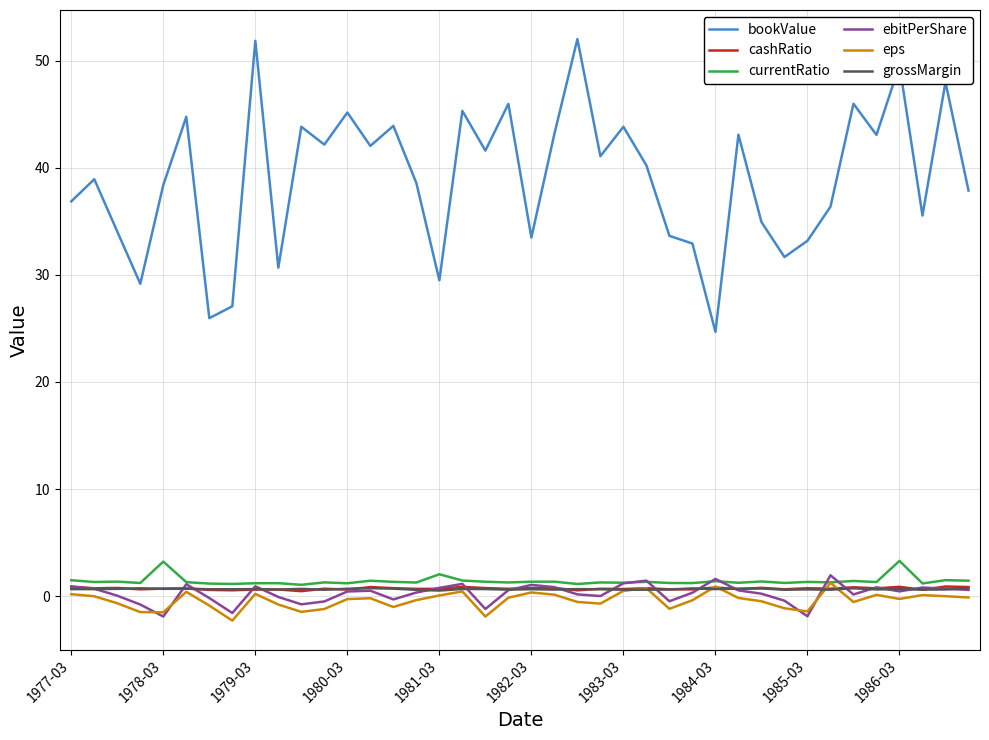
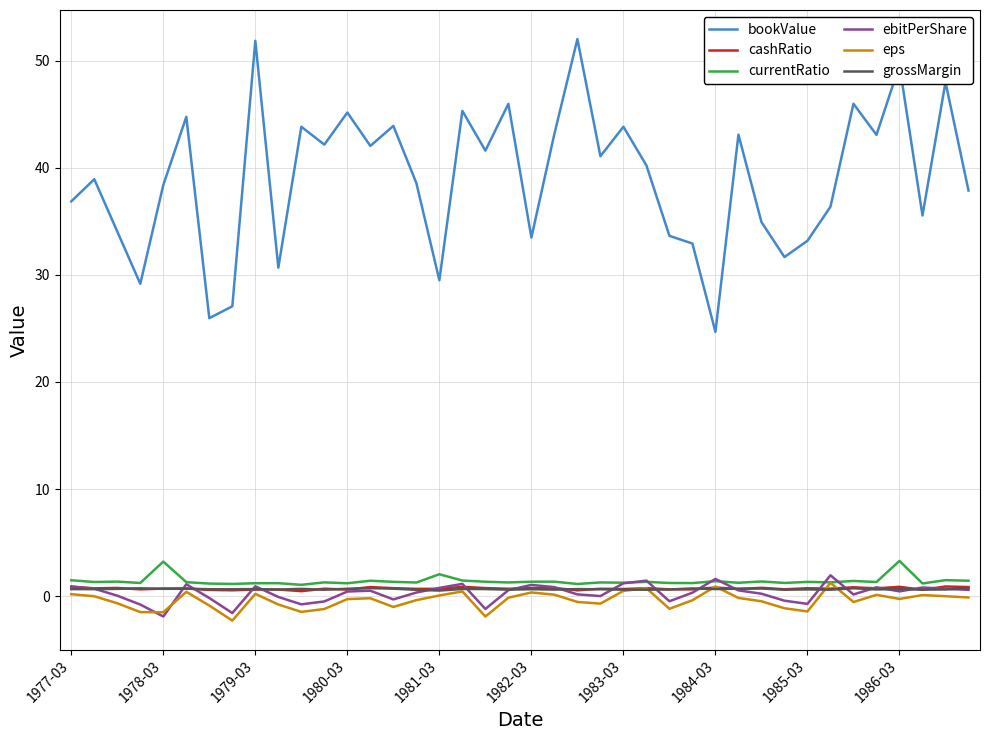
  {
    "bookValue": {
      "1977-03": 36.9,
      "1978-03": 38.4,
      "1979-03": 51.9,
      "1980-03": 45.2,
      "1981-03": 29.5,
      "1982-03": 33.5,
      "1983-03": 43.8,
      "1984-03": 24.7,
      "1985-03": 33.2
    },
    "currentRatio": {
      "1977-03": 1.5,
      "1978-03": 3.2,
      "1979-03": 1.2,
      "1980-03": 1.2,
      "1981-03": 2.0,
      "1982-03": 1.3,
      "1985-03": 1.3,
      "1986-03": 3.3
    },
    "ebitPerShare": {
      "1978-03": -1.9,
      "1979-03": 0.9,
      "1982-03": 1.0,
-     "1985-03": -1.9
+     "1985-03": -0.7
    },
    "eps": {
      "1977-03": 0.2,
      "1978-03": -1.5,
      "1979-03": 0.2,
      "1980-03": -0.3,
      "1981-03": 0.1,
      "1982-03": 0.3,
      "1985-03": -1.4,
      "1986-03": -0.3
    }
  }
